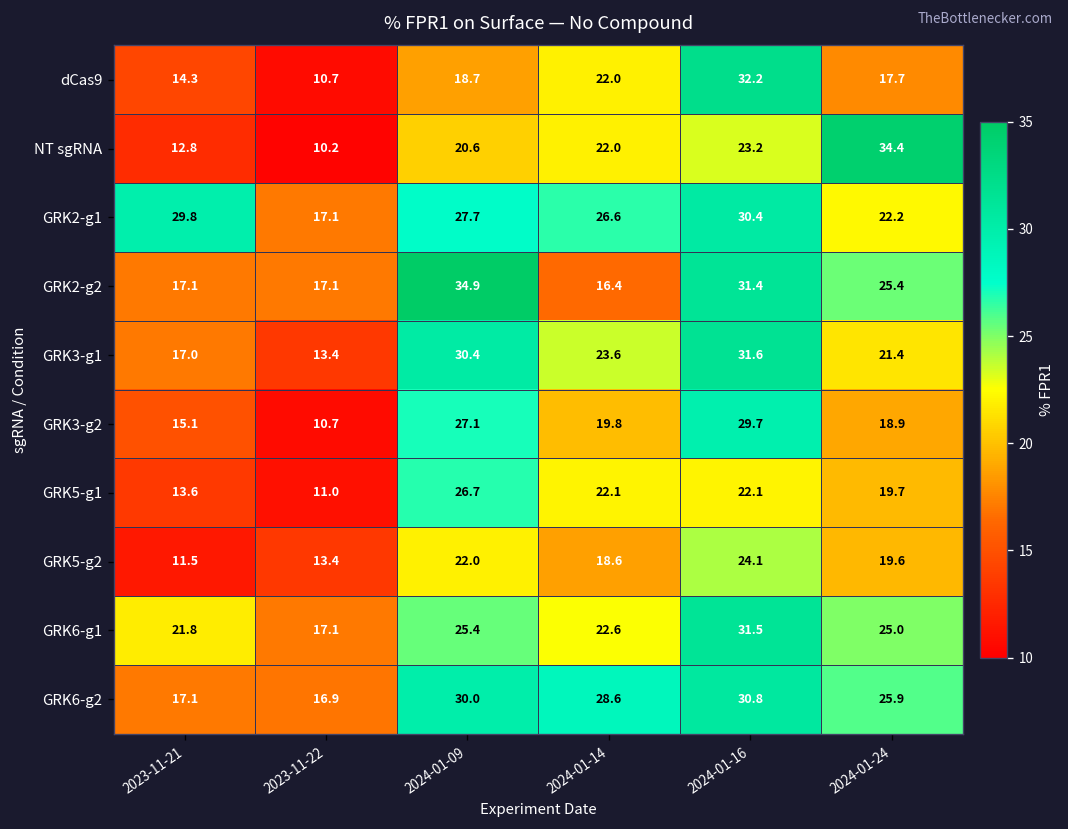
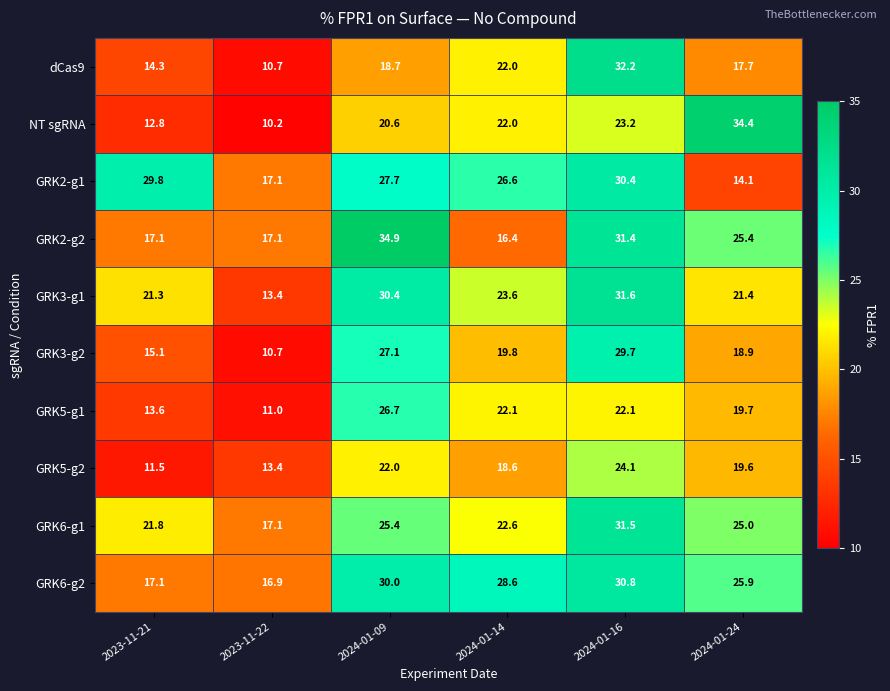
  {
    "dCas9": {
      "2023-11-21": 14.3,
      "2023-11-22": 10.7,
      "2024-01-09": 18.7,
      "2024-01-14": 22.0,
      "2024-01-16": 32.2,
      "2024-01-24": 17.7
    },
    "NT sgRNA": {
      "2023-11-21": 12.8,
      "2023-11-22": 10.2,
      "2024-01-09": 20.6,
      "2024-01-14": 22.0,
      "2024-01-16": 23.2,
      "2024-01-24": 34.4
    },
    "GRK2-g1": {
      "2023-11-21": 29.8,
      "2023-11-22": 17.1,
      "2024-01-09": 27.7,
      "2024-01-14": 26.6,
      "2024-01-16": 30.4,
-     "2024-01-24": 22.2
+     "2024-01-24": 14.1
    },
    "GRK2-g2": {
      "2023-11-21": 17.1,
      "2023-11-22": 17.1,
      "2024-01-09": 34.9,
      "2024-01-14": 16.4,
      "2024-01-16": 31.4,
      "2024-01-24": 25.4
    },
    "GRK3-g1": {
-     "2023-11-21": 17.0,
+     "2023-11-21": 21.3,
      "2023-11-22": 13.4,
      "2024-01-09": 30.4,
      "2024-01-14": 23.6,
      "2024-01-16": 31.6,
      "2024-01-24": 21.4
    },
    "GRK3-g2": {
      "2023-11-21": 15.1,
      "2023-11-22": 10.7,
      "2024-01-09": 27.1,
      "2024-01-14": 19.8,
      "2024-01-16": 29.7,
      "2024-01-24": 18.9
    },
    "GRK5-g1": {
      "2023-11-21": 13.6,
      "2023-11-22": 11.0,
      "2024-01-09": 26.7,
      "2024-01-14": 22.1,
      "2024-01-16": 22.1,
      "2024-01-24": 19.7
    },
    "GRK5-g2": {
      "2023-11-21": 11.5,
      "2023-11-22": 13.4,
      "2024-01-09": 22.0,
      "2024-01-14": 18.6,
      "2024-01-16": 24.1,
      "2024-01-24": 19.6
    },
    "GRK6-g1": {
      "2023-11-21": 21.8,
      "2023-11-22": 17.1,
      "2024-01-09": 25.4,
      "2024-01-14": 22.6,
      "2024-01-16": 31.5,
      "2024-01-24": 25.0
    },
    "GRK6-g2": {
      "2023-11-21": 17.1,
      "2023-11-22": 16.9,
      "2024-01-09": 30.0,
      "2024-01-14": 28.6,
      "2024-01-16": 30.8,
      "2024-01-24": 25.9
    }
  }
